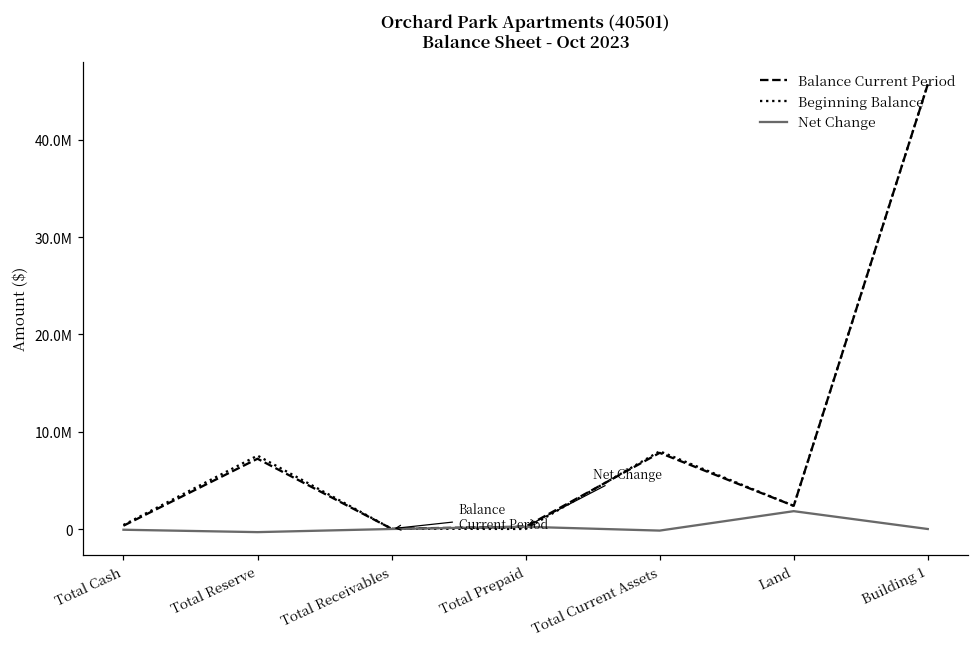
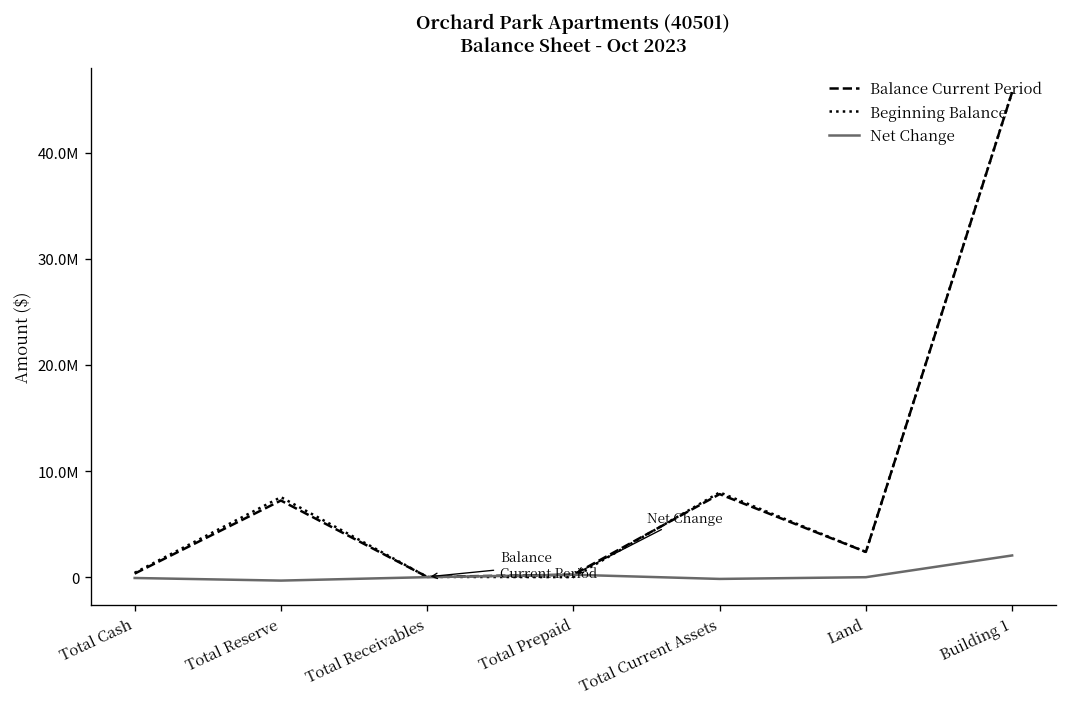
  {
    "Net Change": {
      "Total Cash": 0,
      "Total Reserve": 0,
      "Total Current Assets": 0,
-     "Land": 2000000,
-     "Building 1": 0
+     "Land": 0,
+     "Building 1": 2000000
    }
  }
